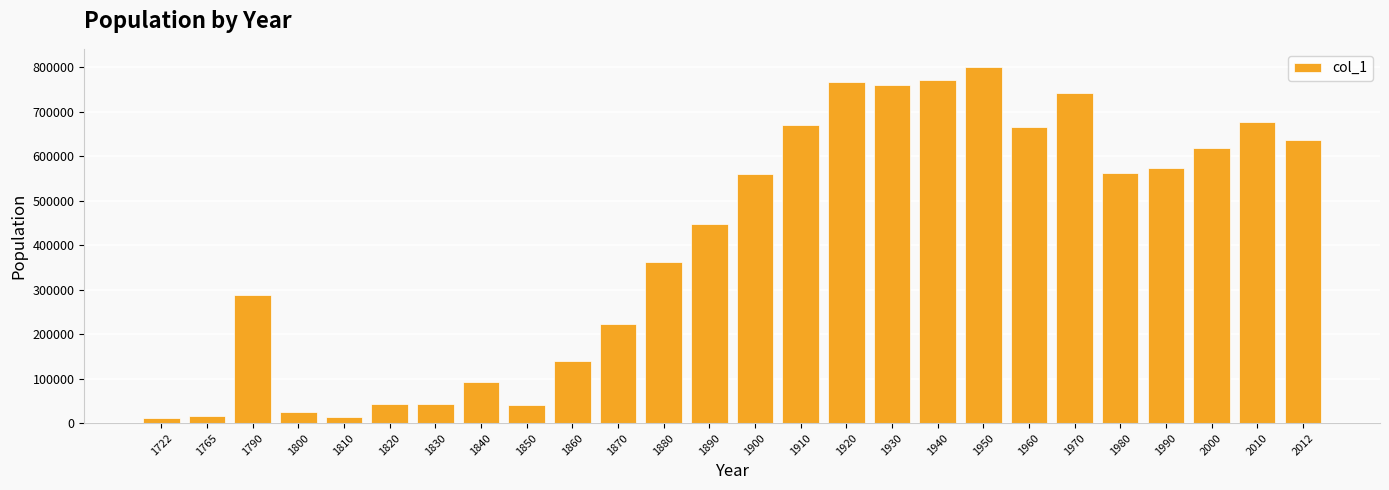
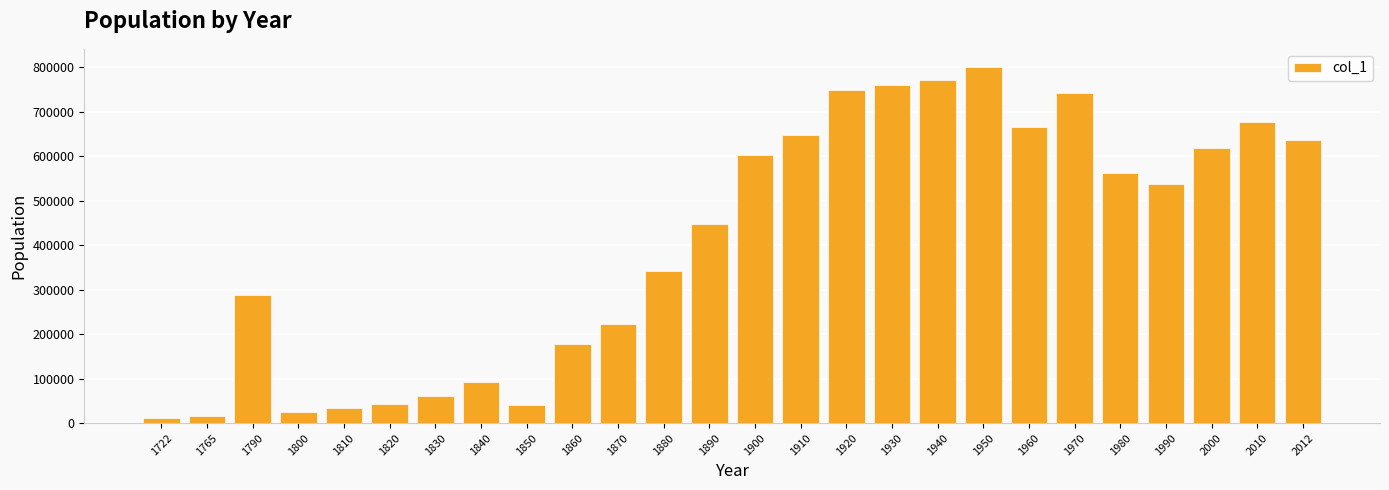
  {
    "1722": 10000,
    "1765": 20000,
    "1790": 290000,
    "1800": 20000,
-   "1810": 10000,
+   "1810": 30000,
    "1820": 40000,
-   "1830": 40000,
+   "1830": 60000,
    "1840": 90000,
    "1850": 40000,
-   "1860": 140000,
+   "1860": 180000,
    "1870": 220000,
-   "1880": 360000,
+   "1880": 340000,
    "1890": 450000,
-   "1900": 560000,
-   "1910": 670000,
-   "1920": 770000,
+   "1900": 600000,
+   "1910": 650000,
+   "1920": 750000,
    "1930": 760000,
    "1940": 770000,
    "1950": 800000,
    "1960": 660000,
    "1970": 740000,
    "1980": 560000,
-   "1990": 570000,
+   "1990": 540000,
    "2000": 620000,
    "2010": 680000,
    "2012": 640000
  }
